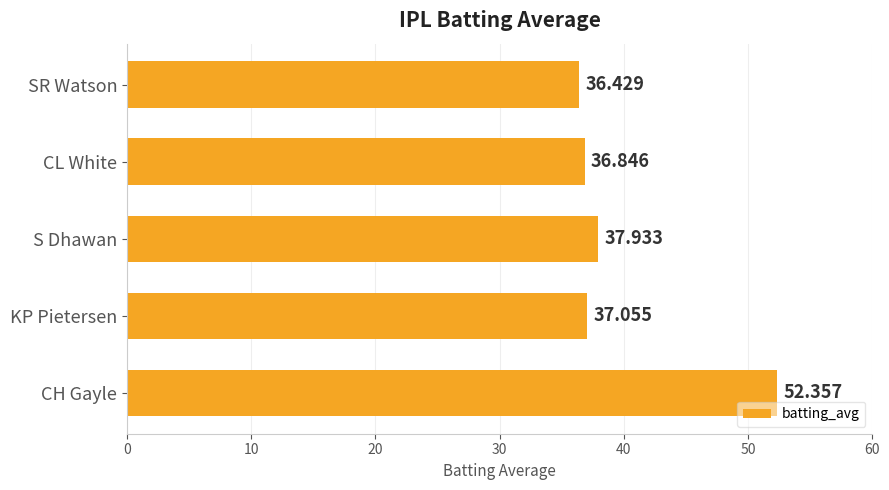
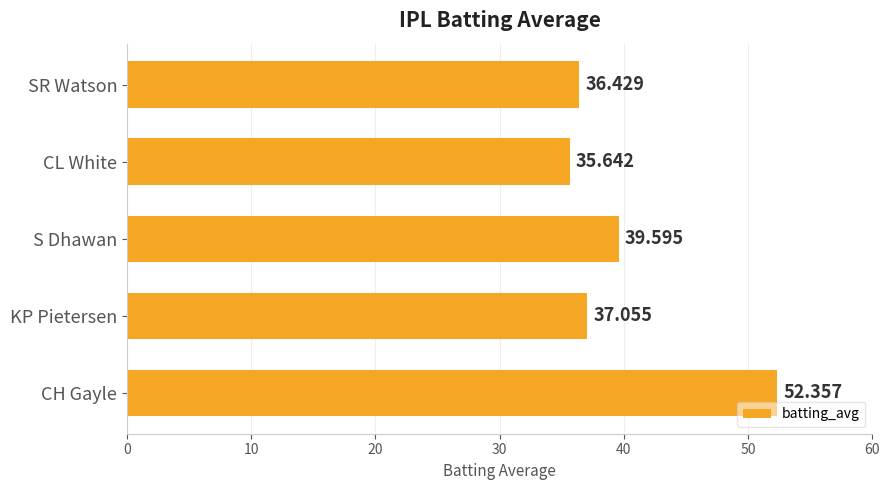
  {
    "SR Watson": 36.429,
-   "CL White": 36.846,
-   "S Dhawan": 37.933,
+   "CL White": 35.642,
+   "S Dhawan": 39.595,
    "KP Pietersen": 37.055
  }
